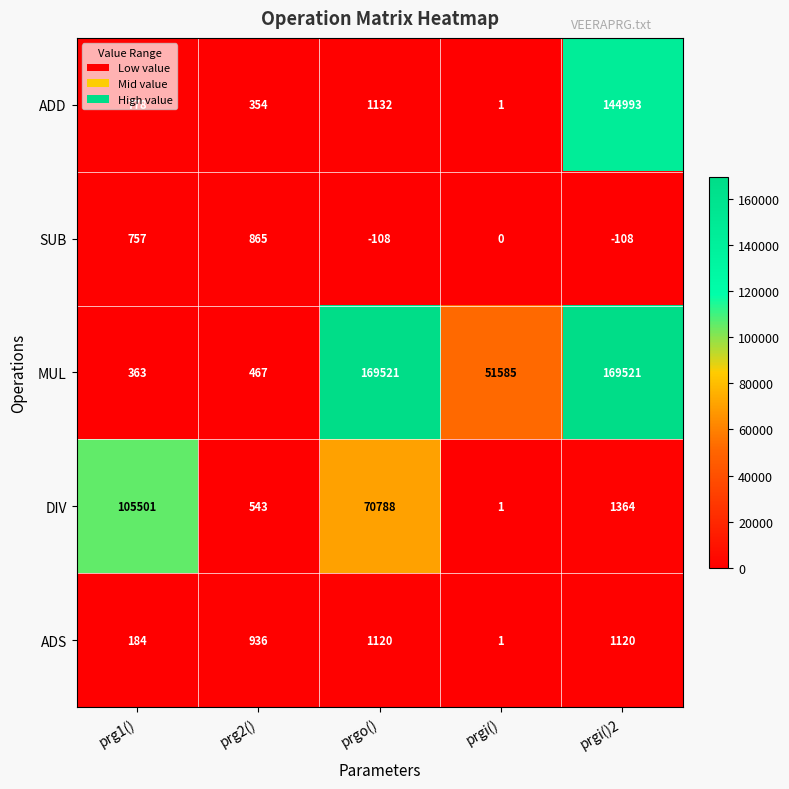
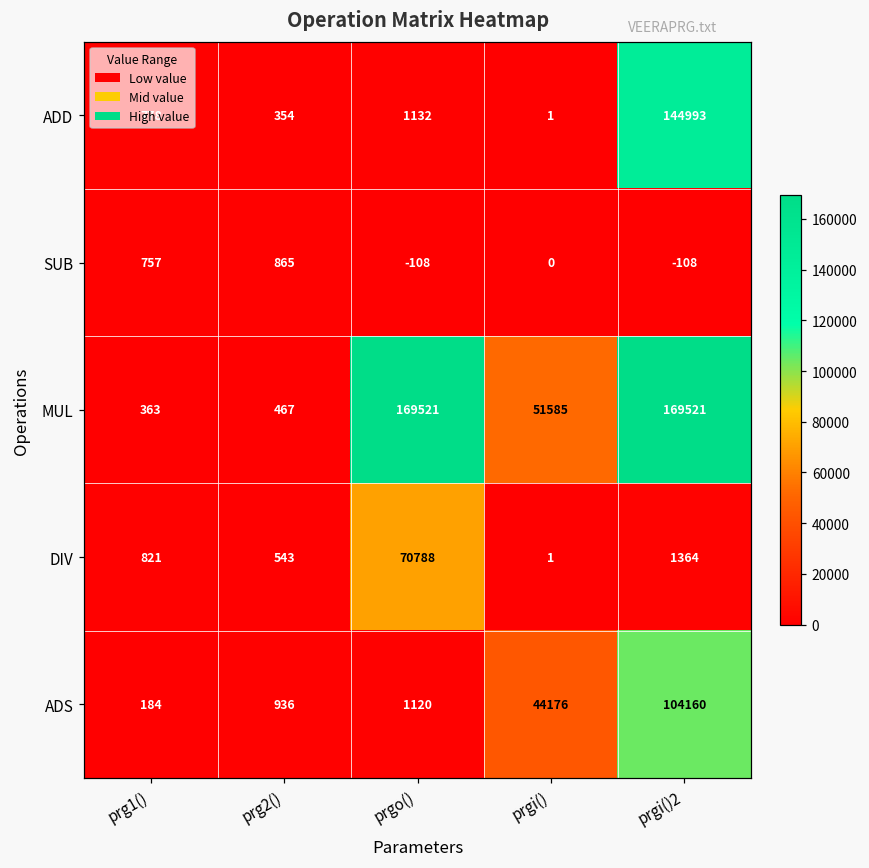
  {
    "ADD": {
      "prg2()": 354,
      "prgo()": 1132,
      "prgi()": 1,
      "prgi()2": 144993
    },
    "SUB": {
      "prg1()": 757,
      "prg2()": 865,
      "prgo()": -108,
      "prgi()": 0,
      "prgi()2": -108
    },
    "MUL": {
      "prg1()": 363,
      "prg2()": 467,
      "prgo()": 169521,
      "prgi()": 51585,
      "prgi()2": 169521
    },
    "DIV": {
-     "prg1()": 105501,
+     "prg1()": 821,
      "prg2()": 543,
      "prgo()": 70788,
      "prgi()": 1,
      "prgi()2": 1364
    },
    "ADS": {
      "prg1()": 184,
      "prg2()": 936,
      "prgo()": 1120,
-     "prgi()": 1,
-     "prgi()2": 1120
+     "prgi()": 44176,
+     "prgi()2": 104160
    }
  }
